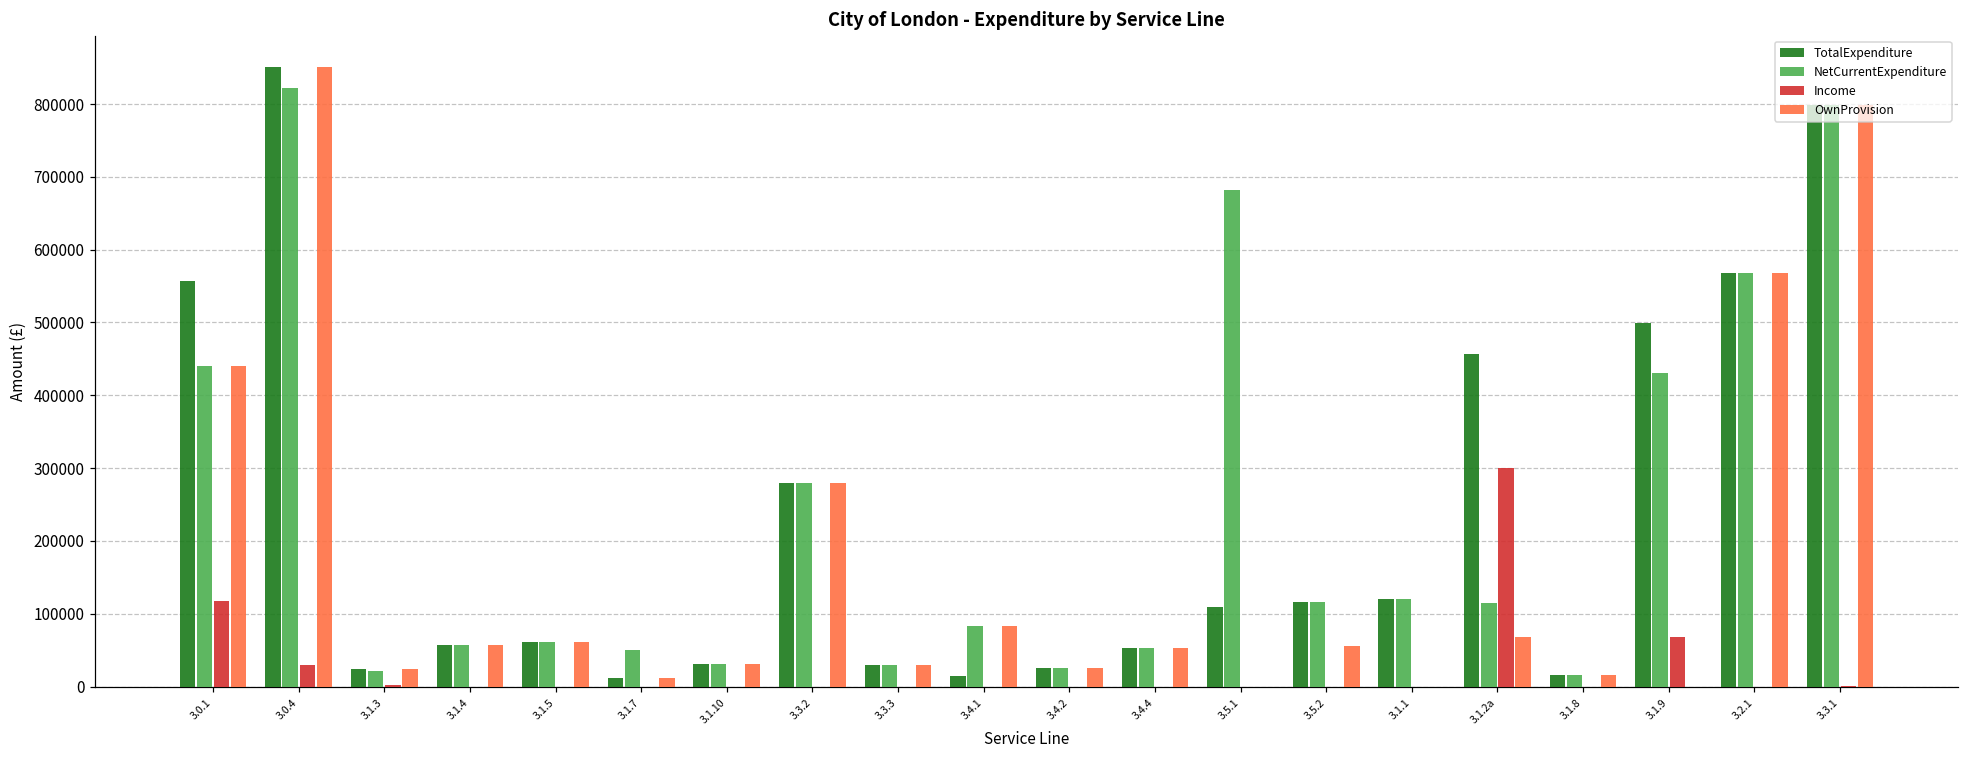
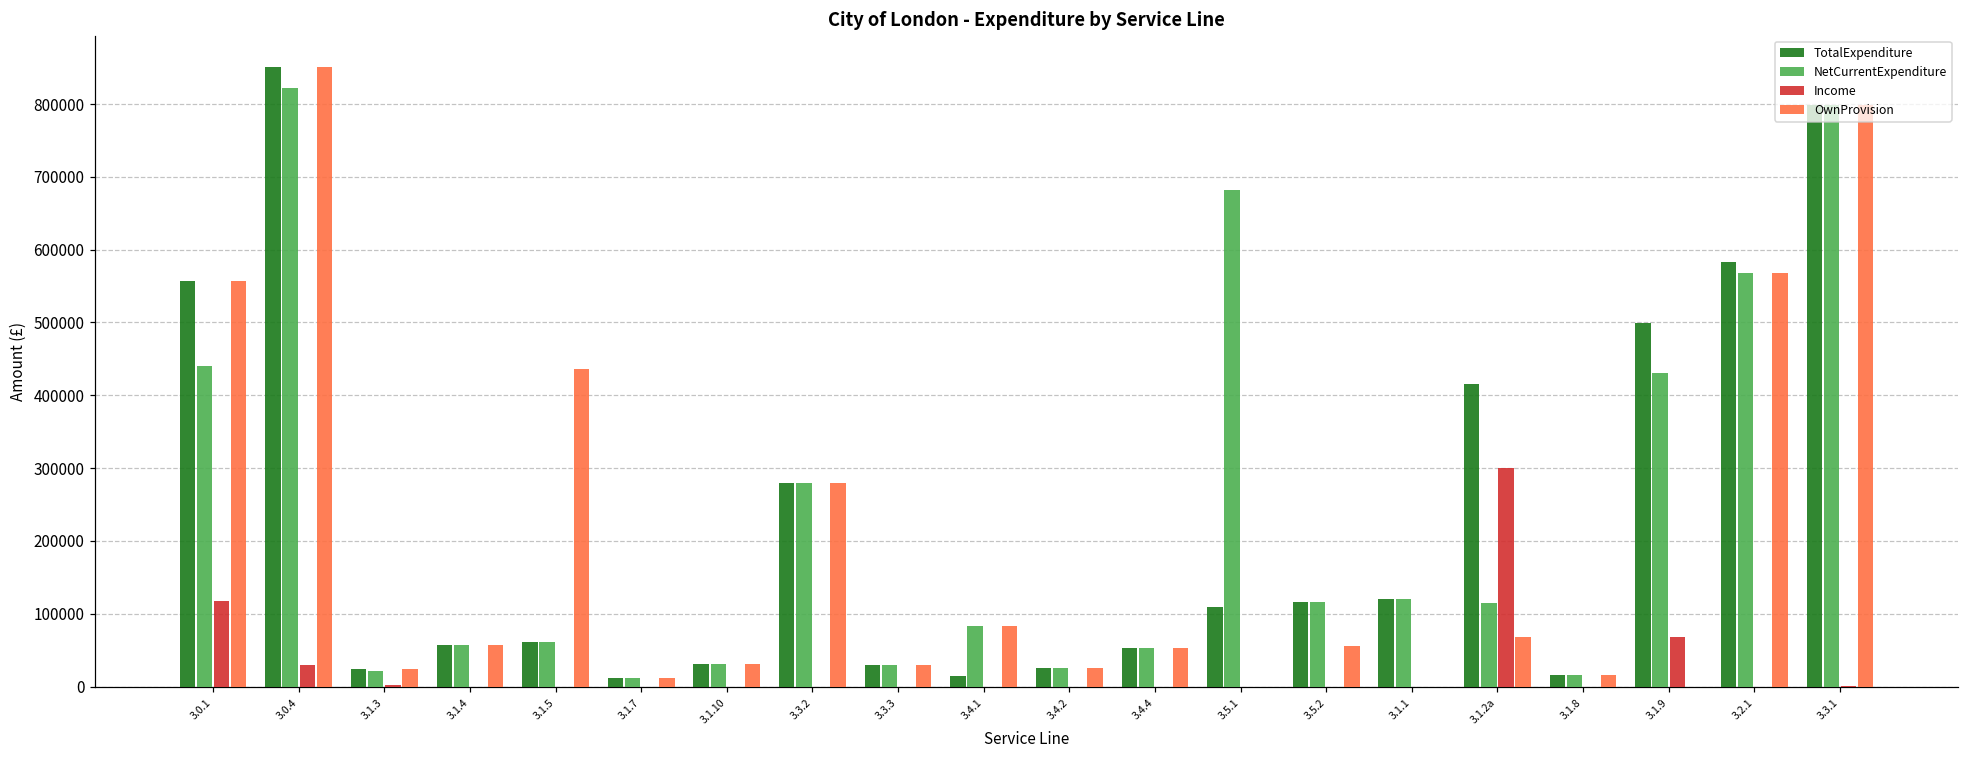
  {
    "TotalExpenditure": {
      "3.0.1": 560000,
      "3.0.4": 850000,
      "3.1.3": 20000,
      "3.1.4": 60000,
      "3.1.5": 60000,
      "3.1.7": 10000,
      "3.1.10": 30000,
      "3.3.2": 280000,
      "3.3.3": 30000,
      "3.4.1": 10000,
      "3.4.2": 30000,
      "3.4.4": 50000,
      "3.5.1": 110000,
      "3.5.2": 120000,
      "3.1.1": 120000,
-     "3.1.2a": 460000,
+     "3.1.2a": 420000,
      "3.1.8": 20000,
      "3.1.9": 500000,
-     "3.2.1": 570000
+     "3.2.1": 580000
    },
    "NetCurrentExpenditure": {
      "3.0.1": 440000,
      "3.0.4": 820000,
      "3.1.3": 20000,
      "3.1.4": 60000,
      "3.1.5": 60000,
-     "3.1.7": 50000,
+     "3.1.7": 10000,
      "3.1.10": 30000,
      "3.3.2": 280000,
      "3.3.3": 30000,
      "3.4.1": 80000,
      "3.4.2": 30000,
      "3.4.4": 50000,
      "3.5.1": 680000,
      "3.5.2": 120000,
      "3.1.1": 120000,
      "3.1.2a": 110000,
      "3.1.8": 20000,
      "3.1.9": 430000,
      "3.2.1": 570000
    },
    "Income": {
      "3.0.1": 120000,
      "3.0.4": 30000,
      "3.1.4": 0,
      "3.1.5": 0,
      "3.1.7": 0,
      "3.1.10": 0,
      "3.3.2": 0,
      "3.3.3": 0,
      "3.4.1": 0,
      "3.4.2": 0,
      "3.4.4": 0,
      "3.5.1": 0,
      "3.5.2": 0,
      "3.1.1": 0,
      "3.1.2a": 300000,
      "3.1.8": 0,
      "3.1.9": 70000,
      "3.2.1": 0
    },
    "OwnProvision": {
-     "3.0.1": 440000,
+     "3.0.1": 560000,
      "3.0.4": 850000,
      "3.1.3": 20000,
      "3.1.4": 60000,
-     "3.1.5": 60000,
+     "3.1.5": 440000,
      "3.1.7": 10000,
      "3.1.10": 30000,
      "3.3.2": 280000,
      "3.3.3": 30000,
      "3.4.1": 80000,
      "3.4.2": 30000,
      "3.4.4": 50000,
      "3.5.1": 0,
      "3.5.2": 60000,
      "3.1.1": 0,
      "3.1.2a": 70000,
      "3.1.8": 20000,
      "3.1.9": 0,
      "3.2.1": 570000
    }
  }
